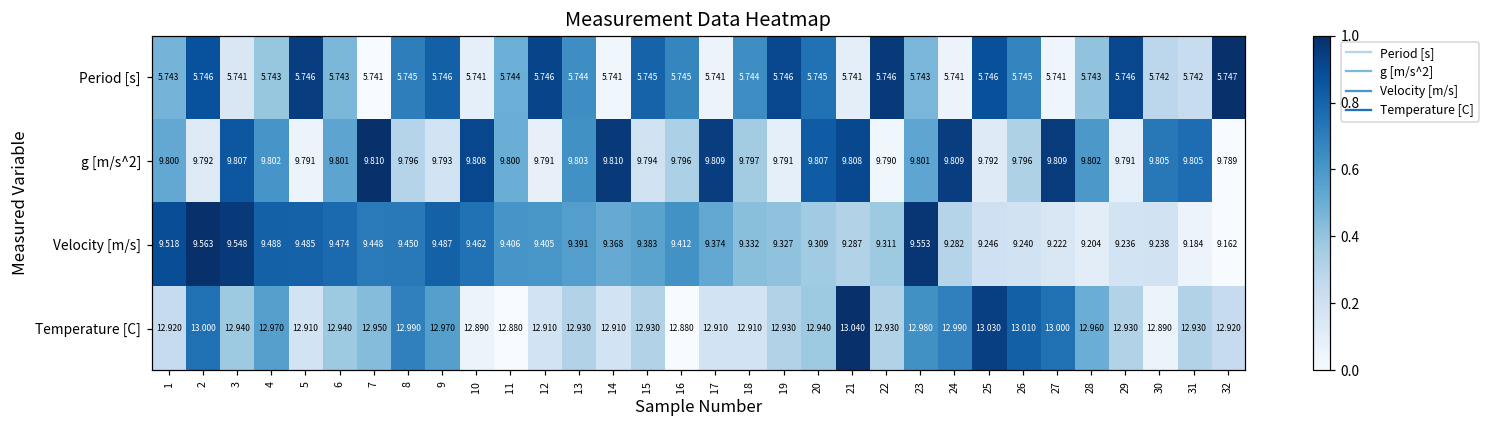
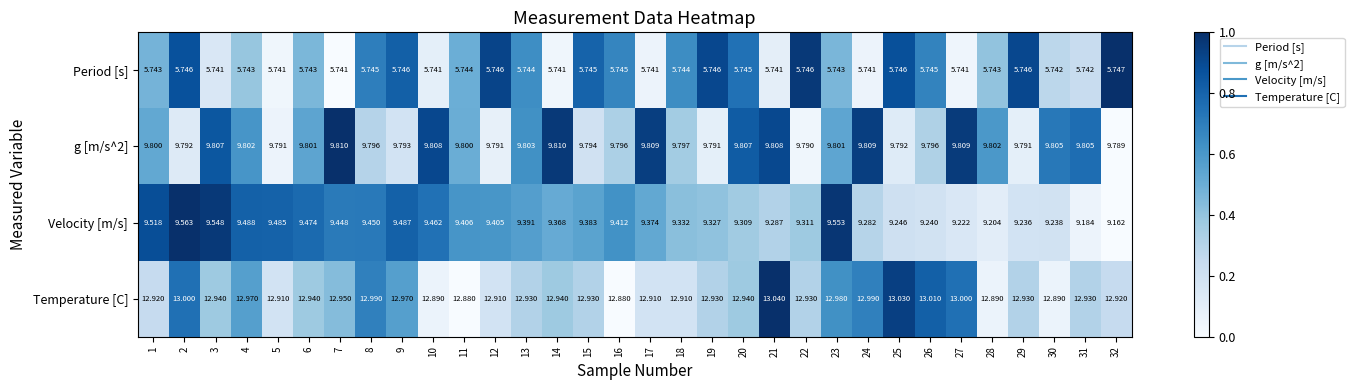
  {
    "Period [s]": {
      "1": 5.743,
      "2": 5.746,
      "3": 5.741,
      "4": 5.743,
-     "5": 5.746,
+     "5": 5.741,
      "6": 5.743,
      "7": 5.741,
      "8": 5.745,
      "9": 5.746,
      "10": 5.741,
      "11": 5.744,
      "12": 5.746,
      "13": 5.744,
      "14": 5.741,
      "15": 5.745,
      "16": 5.745,
      "17": 5.741,
      "18": 5.744,
      "19": 5.746,
      "20": 5.745,
      "21": 5.741,
      "22": 5.746,
      "23": 5.743,
      "24": 5.741,
      "25": 5.746,
      "26": 5.745,
      "27": 5.741,
      "28": 5.743,
      "29": 5.746,
      "30": 5.742,
      "31": 5.742,
      "32": 5.747
    },
    "g [m/s^2]": {
      "1": 9.800,
      "2": 9.792,
      "3": 9.807,
      "4": 9.802,
      "5": 9.791,
      "6": 9.801,
      "7": 9.810,
      "8": 9.796,
      "9": 9.793,
      "10": 9.808,
      "11": 9.800,
      "12": 9.791,
      "13": 9.803,
      "14": 9.810,
      "15": 9.794,
      "16": 9.796,
      "17": 9.809,
      "18": 9.797,
      "19": 9.791,
      "20": 9.807,
      "21": 9.808,
      "22": 9.790,
      "23": 9.801,
      "24": 9.809,
      "25": 9.792,
      "26": 9.796,
      "27": 9.809,
      "28": 9.802,
      "29": 9.791,
      "30": 9.805,
      "31": 9.805,
      "32": 9.789
    },
    "Velocity [m/s]": {
      "1": 9.518,
      "2": 9.563,
      "3": 9.548,
      "4": 9.488,
      "5": 9.485,
      "6": 9.474,
      "7": 9.448,
      "8": 9.450,
      "9": 9.487,
      "10": 9.462,
      "11": 9.406,
      "12": 9.405,
      "13": 9.391,
      "14": 9.368,
      "15": 9.383,
      "16": 9.412,
      "17": 9.374,
      "18": 9.332,
      "19": 9.327,
      "20": 9.309,
      "21": 9.287,
      "22": 9.311,
      "23": 9.553,
      "24": 9.282,
      "25": 9.246,
      "26": 9.240,
      "27": 9.222,
      "28": 9.204,
      "29": 9.236,
      "30": 9.238,
      "31": 9.184,
      "32": 9.162
    },
    "Temperature [C]": {
      "1": 12.920,
      "2": 13.000,
      "3": 12.940,
      "4": 12.970,
      "5": 12.910,
      "6": 12.940,
      "7": 12.950,
      "8": 12.990,
      "9": 12.970,
      "10": 12.890,
      "11": 12.880,
      "12": 12.910,
      "13": 12.930,
-     "14": 12.910,
+     "14": 12.940,
      "15": 12.930,
      "16": 12.880,
      "17": 12.910,
      "18": 12.910,
      "19": 12.930,
      "20": 12.940,
      "21": 13.040,
      "22": 12.930,
      "23": 12.980,
      "24": 12.990,
      "25": 13.030,
      "26": 13.010,
      "27": 13.000,
-     "28": 12.960,
+     "28": 12.890,
      "29": 12.930,
      "30": 12.890,
      "31": 12.930,
      "32": 12.920
    }
  }
